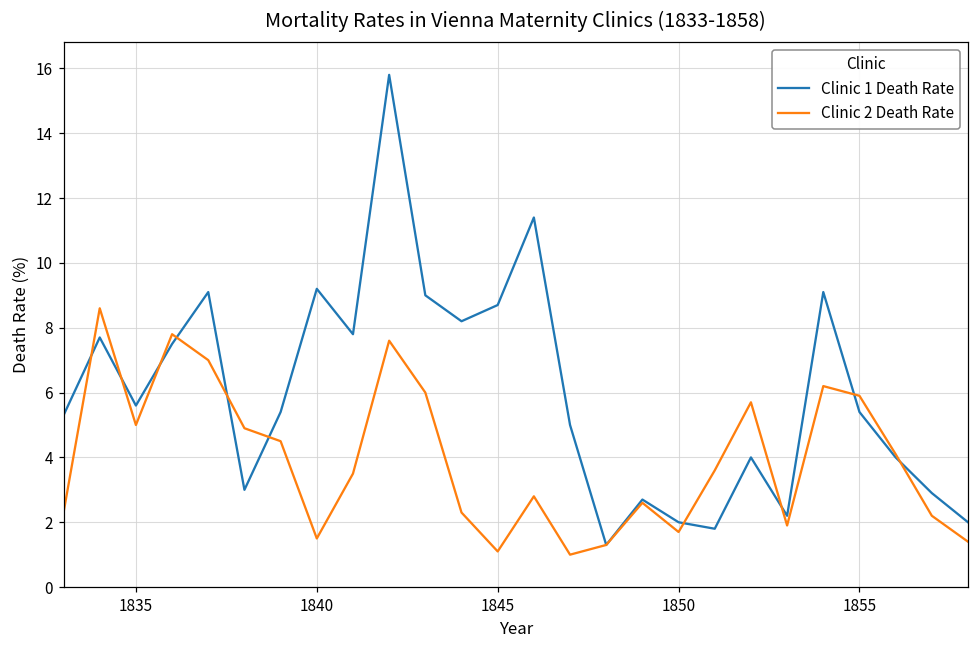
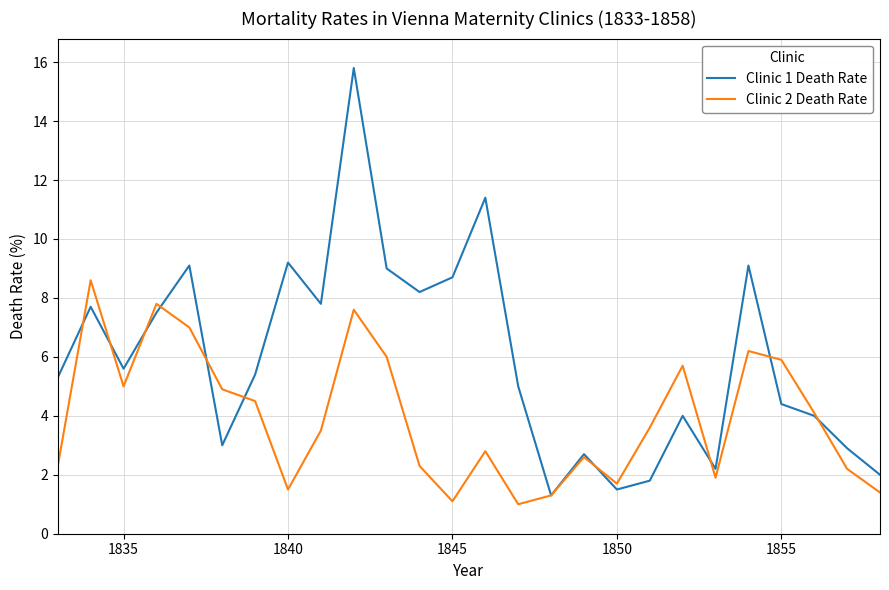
  {
    "Clinic 1 Death Rate": {
      "1835": 5.6,
      "1840": 9.2,
      "1845": 8.7,
-     "1850": 2.0,
-     "1855": 5.4
+     "1850": 1.5,
+     "1855": 4.4
    },
    "Clinic 2 Death Rate": {
      "1835": 5.0,
      "1840": 1.5,
      "1845": 1.1,
      "1850": 1.7,
      "1855": 5.9
    }
  }
